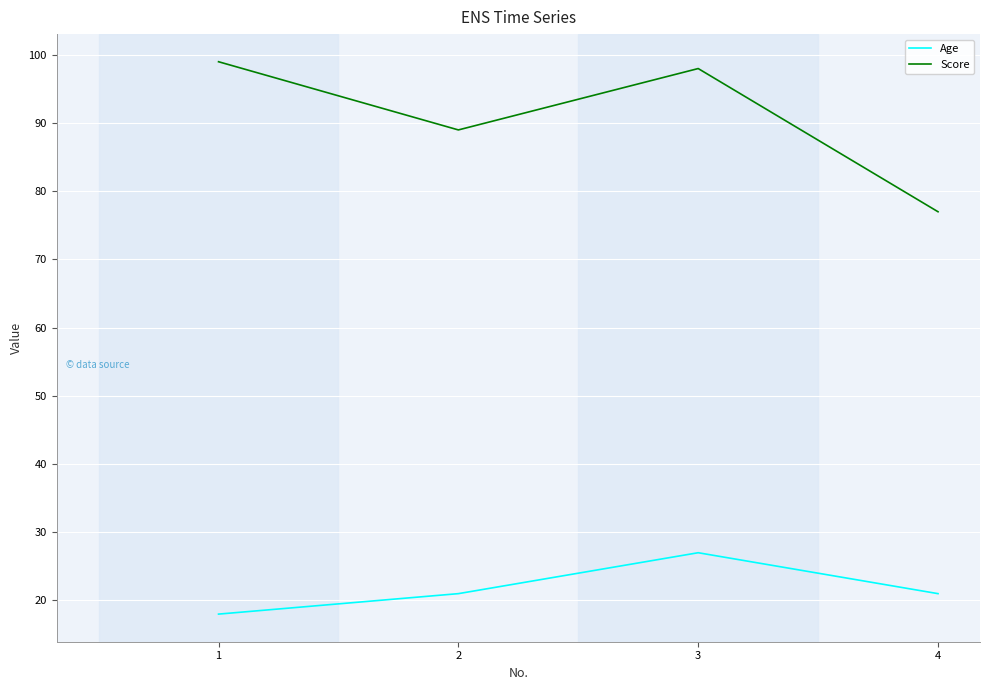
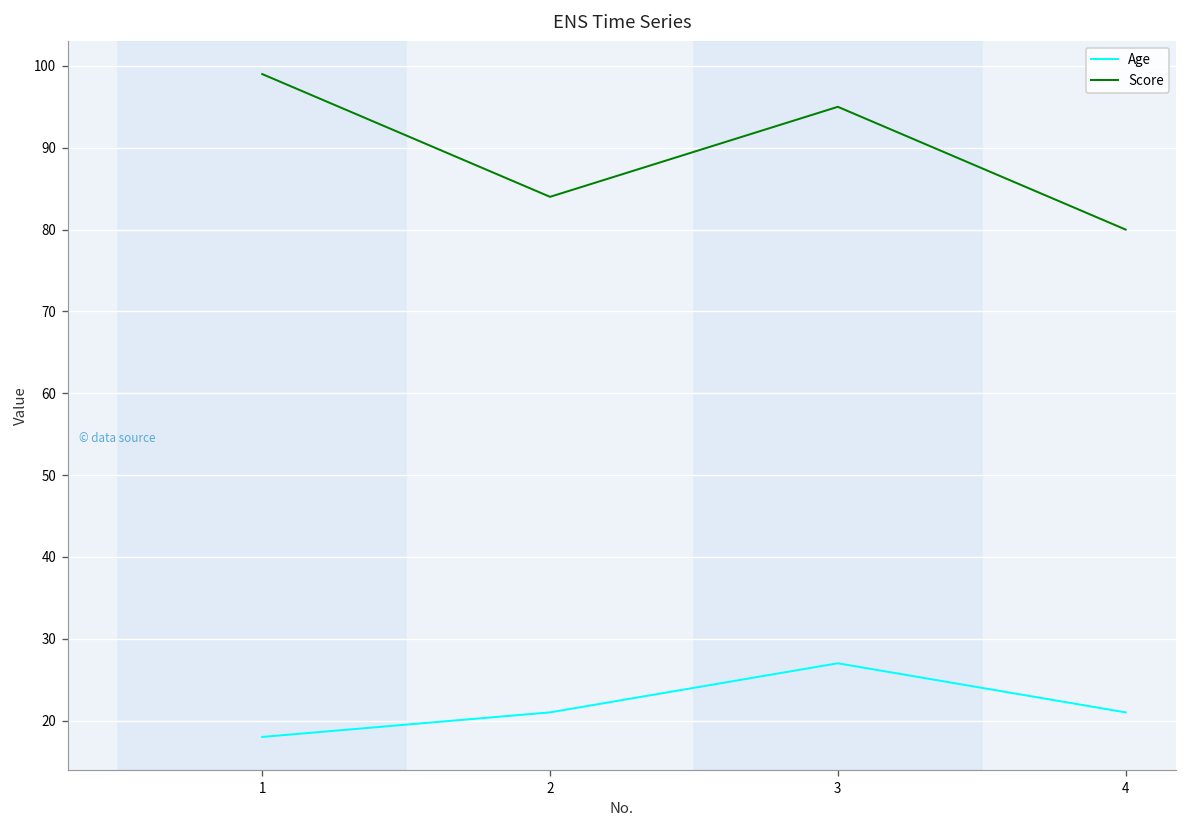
  {
    "Age": {
      "1": 18,
      "2": 21,
      "3": 27,
      "4": 21
    },
    "Score": {
      "1": 99,
-     "2": 89,
-     "3": 98,
-     "4": 77
+     "2": 84,
+     "3": 95,
+     "4": 80
    }
  }
